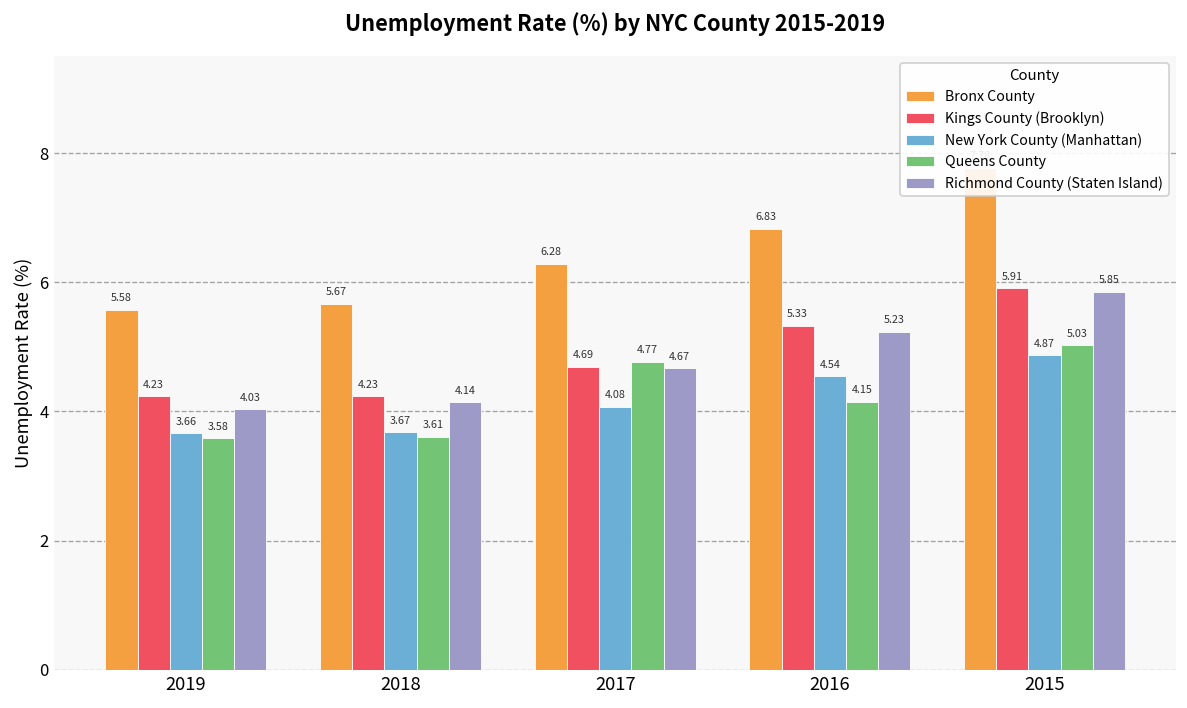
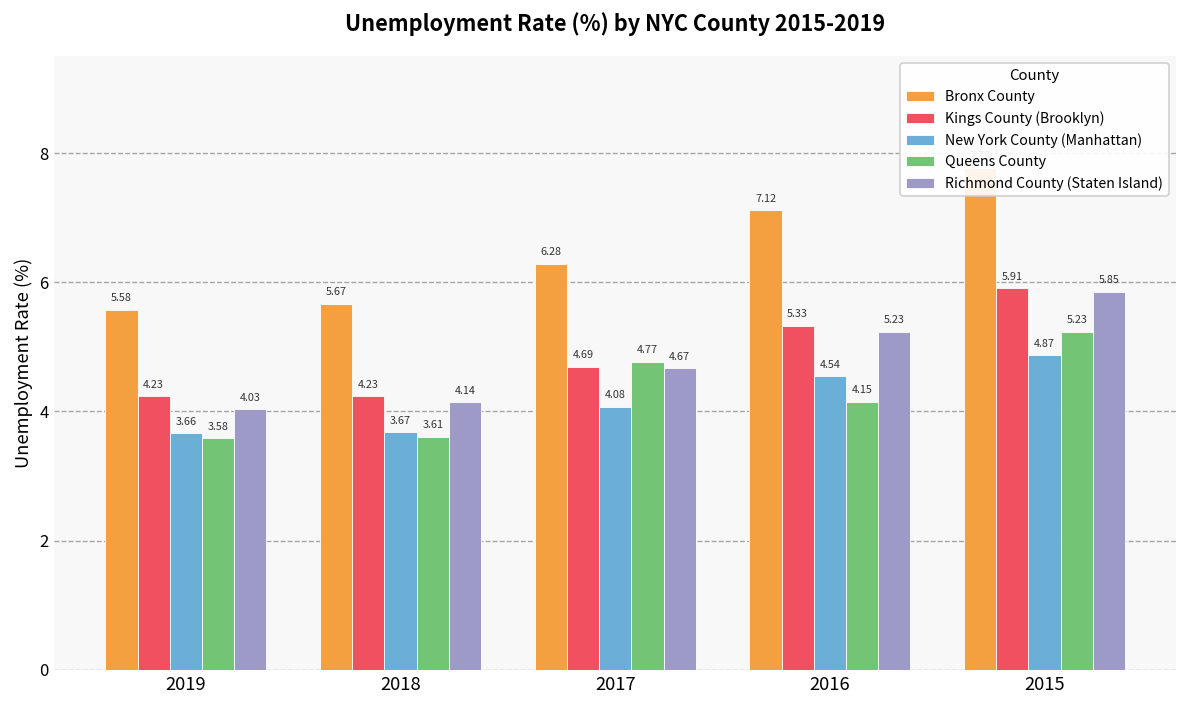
  {
    "Bronx County": {
      "2019": 5.58,
      "2018": 5.67,
      "2017": 6.28,
-     "2016": 6.83
+     "2016": 7.12
    },
    "Kings County (Brooklyn)": {
      "2019": 4.23,
      "2018": 4.23,
      "2017": 4.69,
      "2016": 5.33,
      "2015": 5.91
    },
    "Queens County": {
      "2019": 3.58,
      "2018": 3.61,
      "2017": 4.77,
      "2016": 4.15,
-     "2015": 5.03
+     "2015": 5.23
    }
  }
